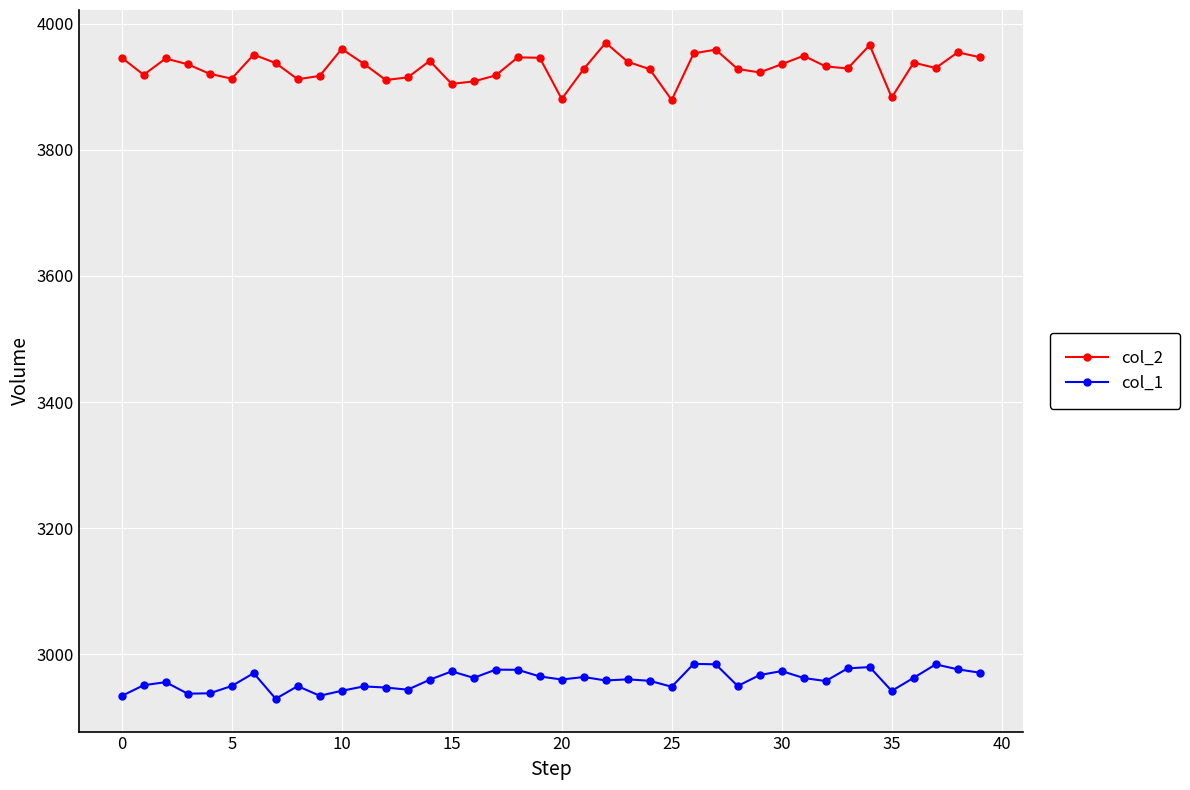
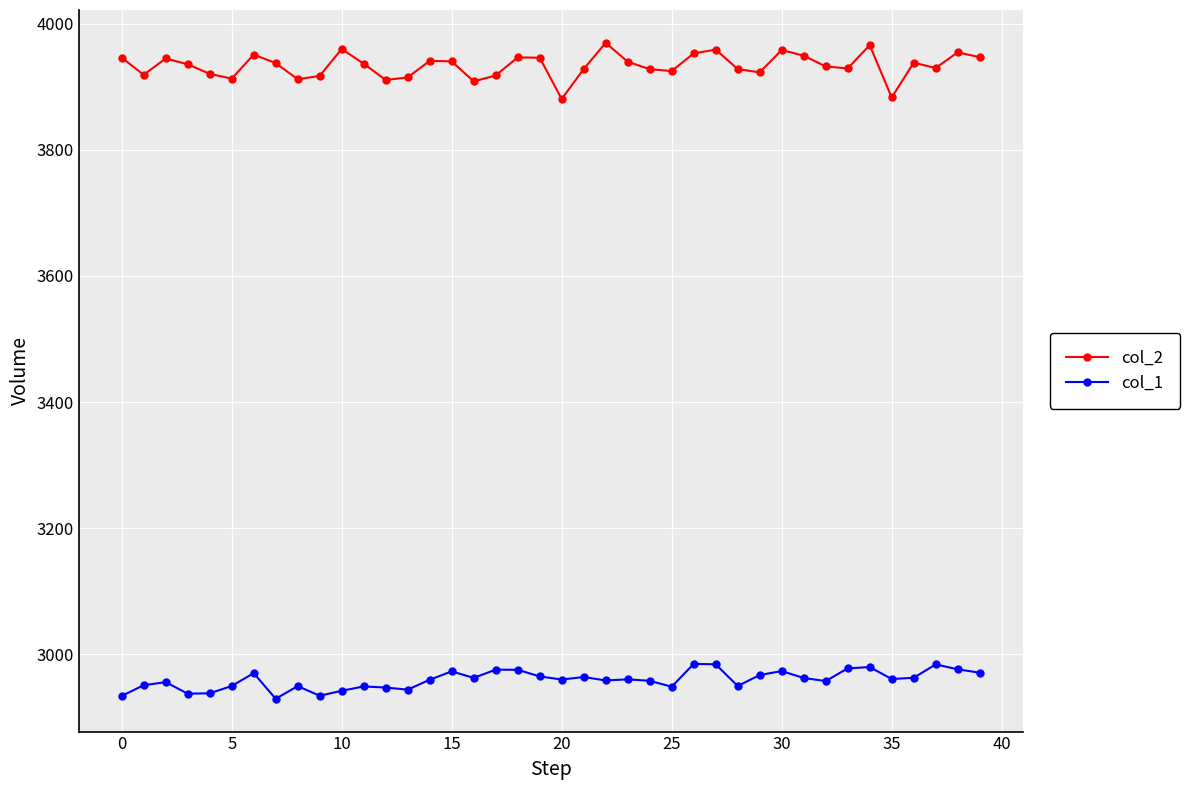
  {
    "col_2": {
      "0": 3950,
      "5": 3910,
      "10": 3960,
-     "15": 3900,
+     "15": 3940,
      "20": 3880,
-     "25": 3880,
-     "30": 3940,
+     "25": 3930,
+     "30": 3960,
      "35": 3880
    },
    "col_1": {
      "0": 2930,
      "5": 2950,
      "10": 2940,
      "15": 2970,
      "20": 2960,
      "25": 2950,
      "30": 2970,
-     "35": 2940
+     "35": 2960
    }
  }
